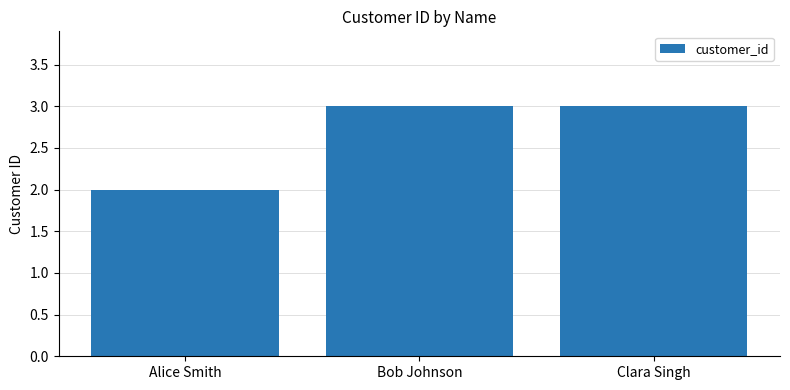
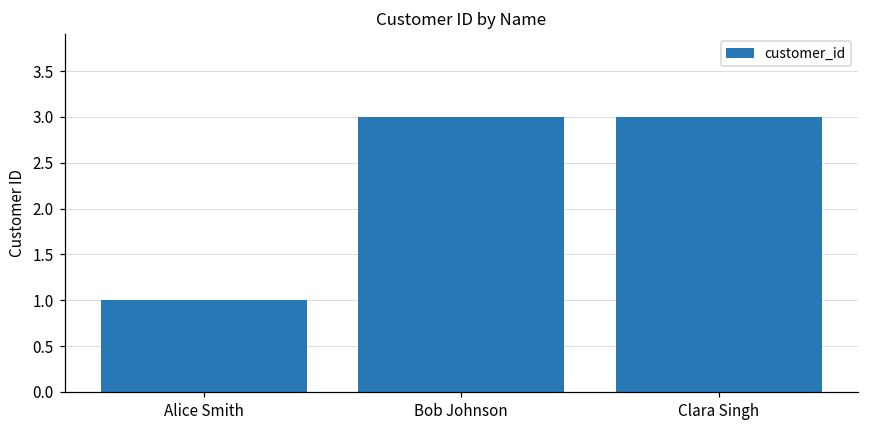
  {
-   "Alice Smith": 2,
+   "Alice Smith": 1,
    "Bob Johnson": 3,
    "Clara Singh": 3
  }
